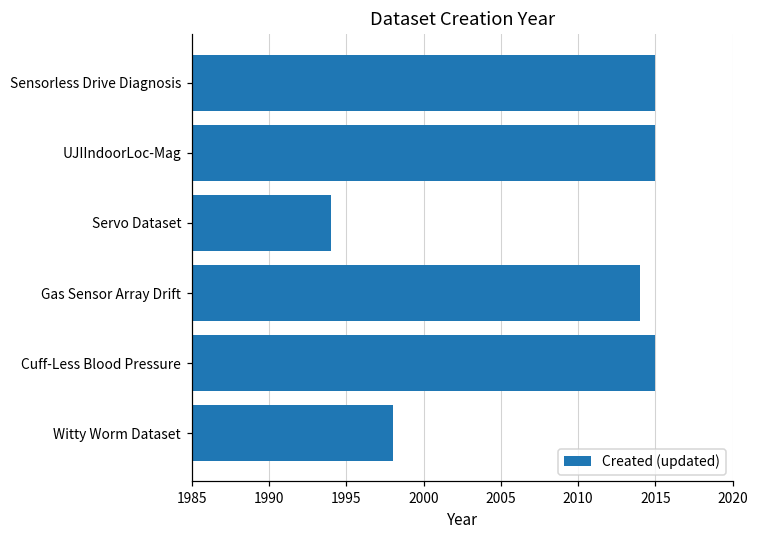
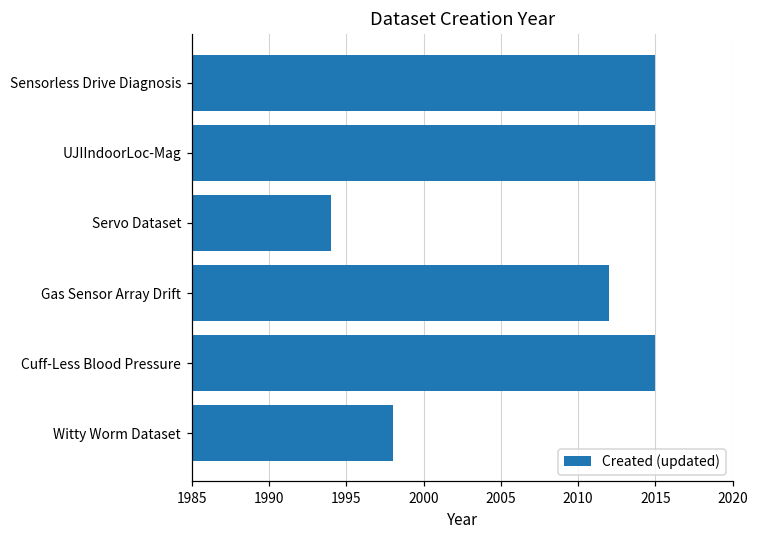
  {
    "Sensorless Drive Diagnosis": 2015,
    "UJIIndoorLoc-Mag": 2015,
    "Servo Dataset": 1994,
-   "Gas Sensor Array Drift": 2014,
+   "Gas Sensor Array Drift": 2012,
    "Cuff-Less Blood Pressure": 2015,
    "Witty Worm Dataset": 1998
  }
